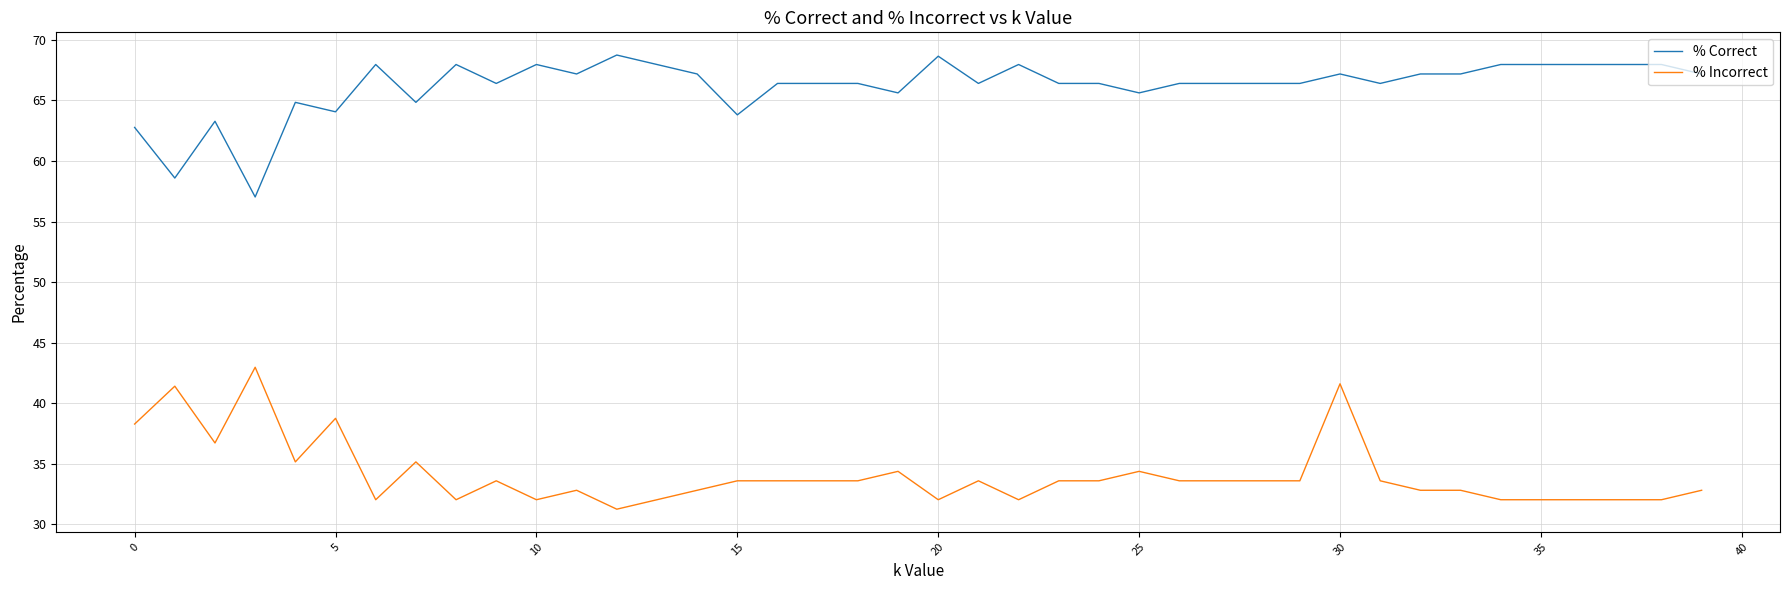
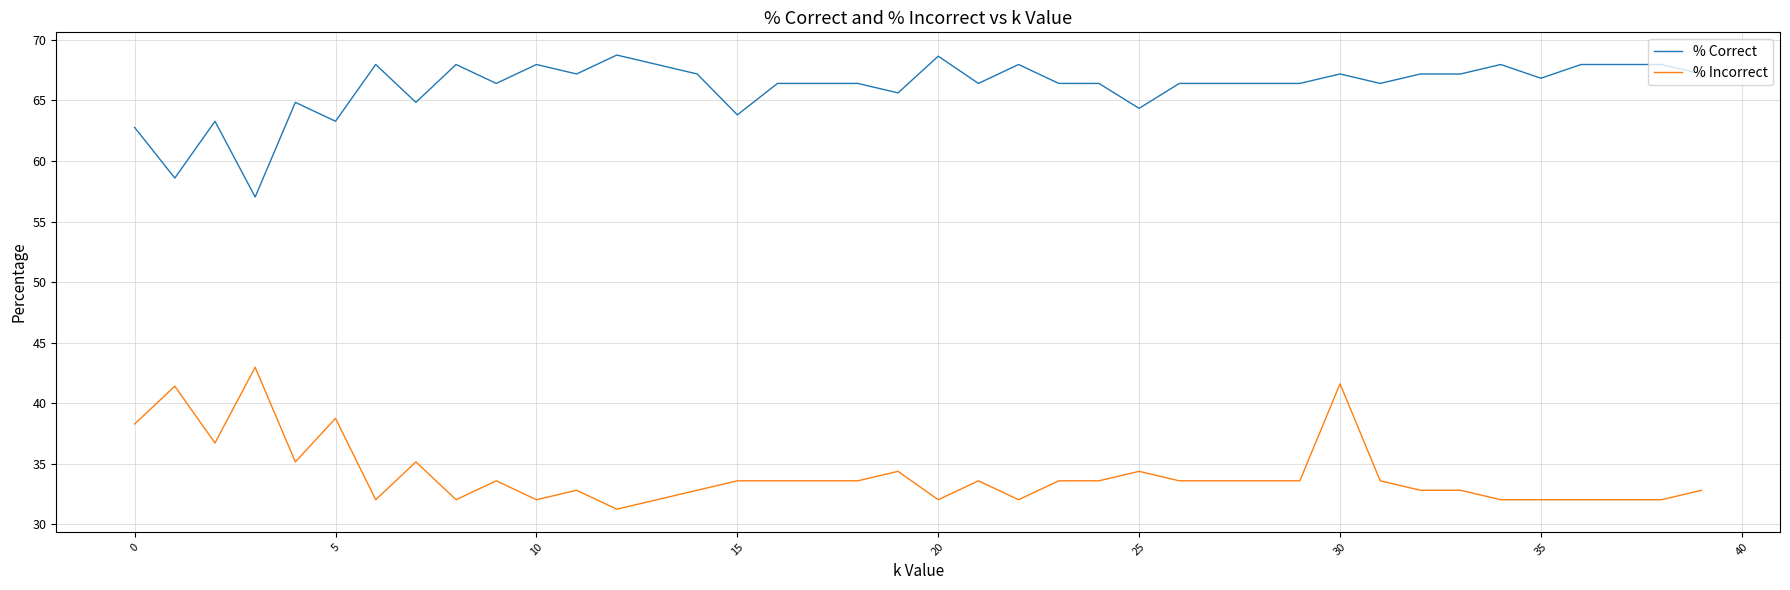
  {
    "% Correct": {
      "0": 62.8,
-     "5": 64.1,
+     "5": 63.3,
      "10": 68.0,
      "15": 63.8,
      "20": 68.7,
-     "25": 65.6,
+     "25": 64.3,
      "30": 67.2,
-     "35": 68.0
+     "35": 66.8
    },
    "% Incorrect": {
      "0": 38.3,
      "5": 38.8,
      "10": 32.0,
      "15": 33.6,
      "20": 32.0,
      "25": 34.4,
      "30": 41.6,
      "35": 32.0
    }
  }
